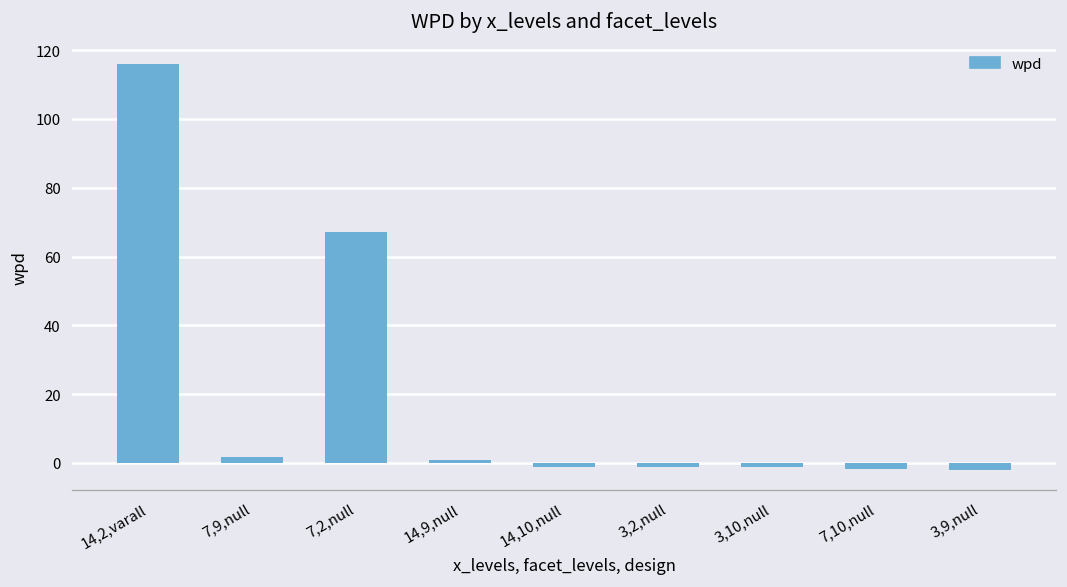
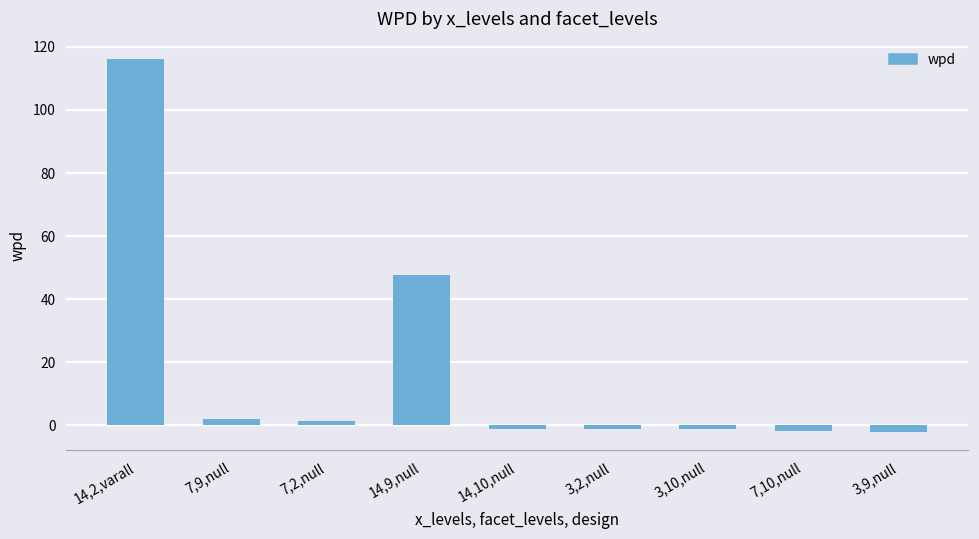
  {
    "14,2,varall": 116,
    "7,9,null": 2,
-   "7,2,null": 67,
-   "14,9,null": 1,
+   "7,2,null": 1,
+   "14,9,null": 48,
    "14,10,null": -1,
    "3,2,null": -1,
    "3,10,null": -1,
    "7,10,null": -2,
    "3,9,null": -2
  }
